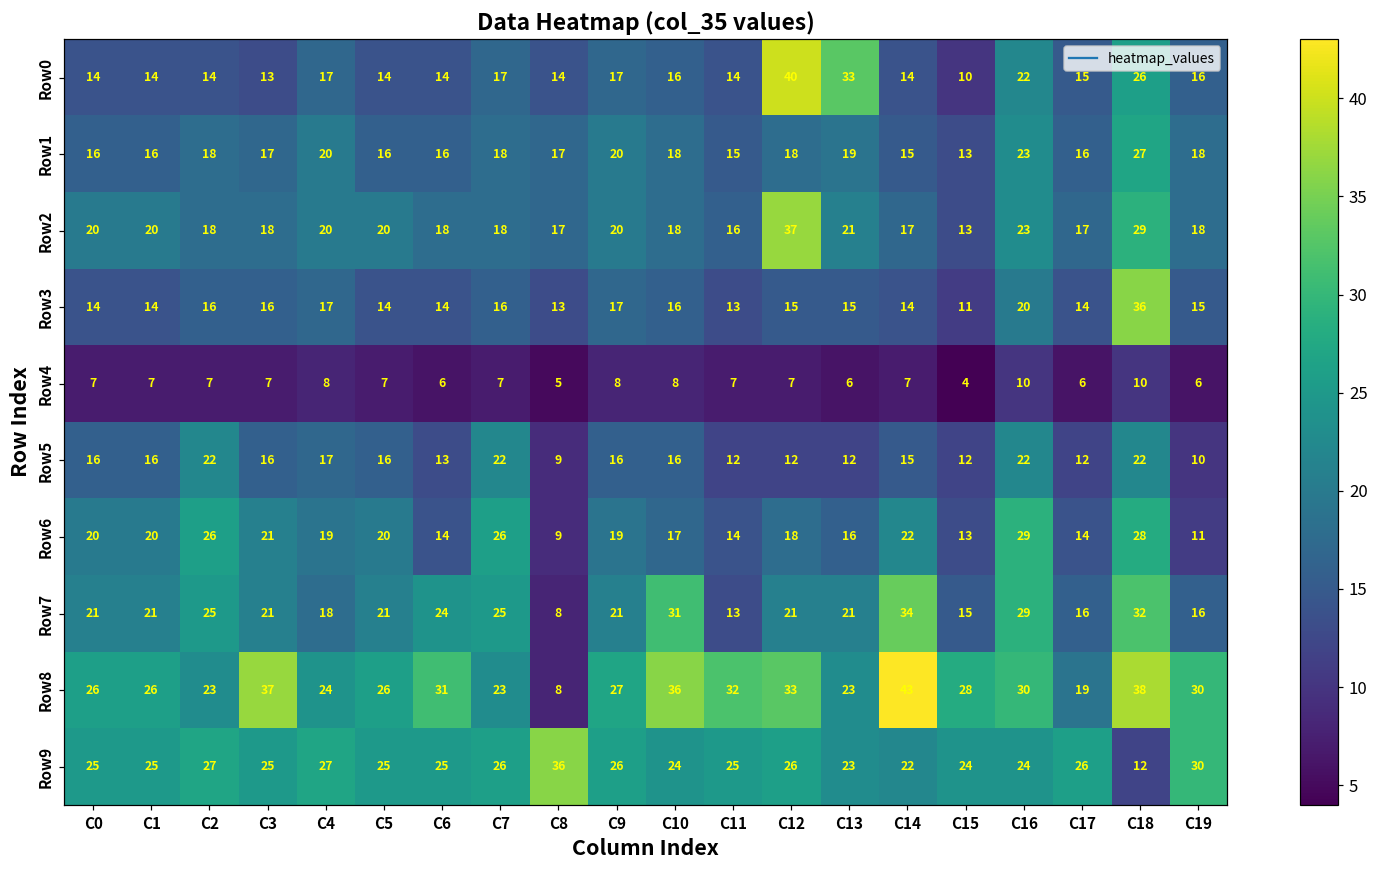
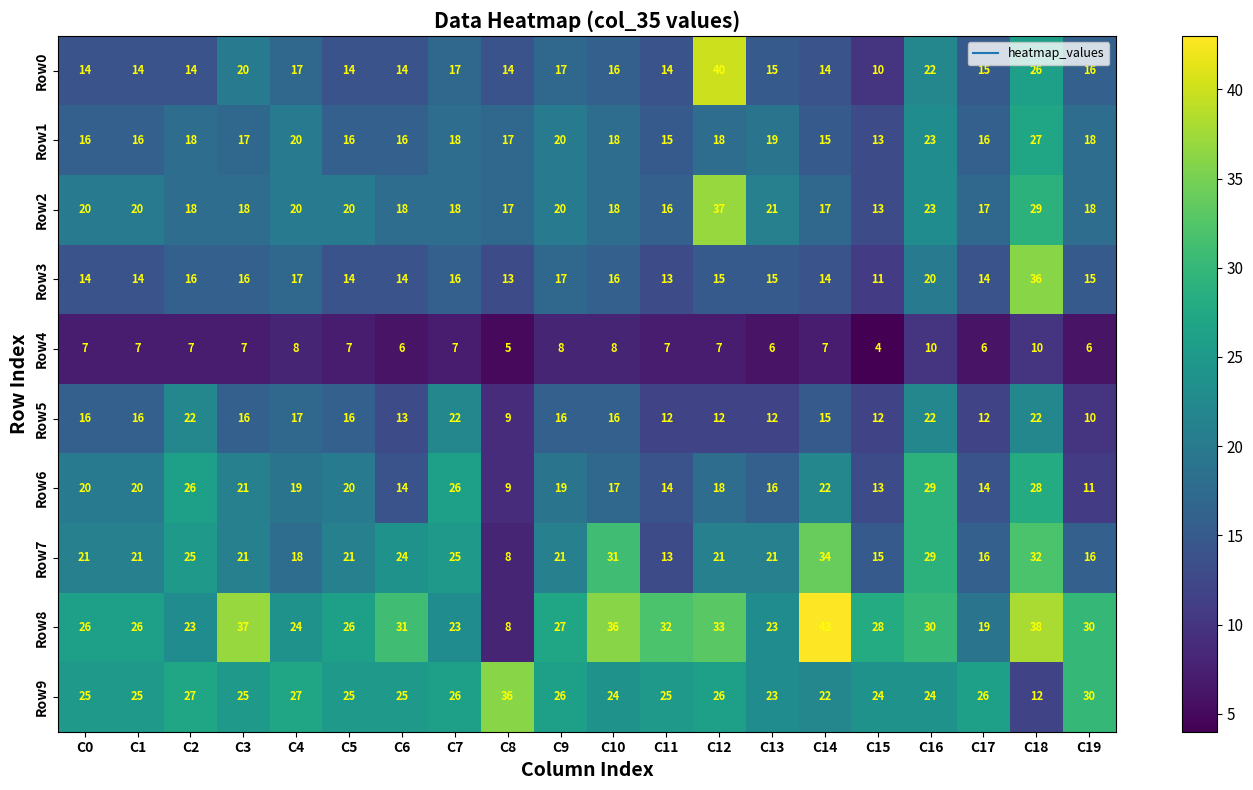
  {
    "Row0": {
      "C0": 14,
      "C1": 14,
      "C2": 14,
-     "C3": 13,
+     "C3": 20,
      "C4": 17,
      "C5": 14,
      "C6": 14,
      "C7": 17,
      "C8": 14,
      "C9": 17,
      "C10": 16,
      "C11": 14,
      "C12": 40,
-     "C13": 33,
+     "C13": 15,
      "C14": 14,
      "C15": 10,
      "C16": 22
    },
    "Row1": {
      "C0": 16,
      "C1": 16,
      "C2": 18,
      "C3": 17,
      "C4": 20,
      "C5": 16,
      "C6": 16,
      "C7": 18,
      "C8": 17,
      "C9": 20,
      "C10": 18,
      "C11": 15,
      "C12": 18,
      "C13": 19,
      "C14": 15,
      "C15": 13,
      "C16": 23,
      "C17": 16,
      "C18": 27,
      "C19": 18
    },
    "Row2": {
      "C0": 20,
      "C1": 20,
      "C2": 18,
      "C3": 18,
      "C4": 20,
      "C5": 20,
      "C6": 18,
      "C7": 18,
      "C8": 17,
      "C9": 20,
      "C10": 18,
      "C11": 16,
      "C12": 37,
      "C13": 21,
      "C14": 17,
      "C15": 13,
      "C16": 23,
      "C17": 17,
      "C18": 29,
      "C19": 18
    },
    "Row3": {
      "C0": 14,
      "C1": 14,
      "C2": 16,
      "C3": 16,
      "C4": 17,
      "C5": 14,
      "C6": 14,
      "C7": 16,
      "C8": 13,
      "C9": 17,
      "C10": 16,
      "C11": 13,
      "C12": 15,
      "C13": 15,
      "C14": 14,
      "C15": 11,
      "C16": 20,
      "C17": 14,
      "C18": 36,
      "C19": 15
    },
    "Row4": {
      "C0": 7,
      "C1": 7,
      "C2": 7,
      "C3": 7,
      "C4": 8,
      "C5": 7,
      "C6": 6,
      "C7": 7,
      "C8": 5,
      "C9": 8,
      "C10": 8,
      "C11": 7,
      "C12": 7,
      "C13": 6,
      "C14": 7,
      "C15": 4,
      "C16": 10,
      "C17": 6,
      "C18": 10,
      "C19": 6
    },
    "Row5": {
      "C0": 16,
      "C1": 16,
      "C2": 22,
      "C3": 16,
      "C4": 17,
      "C5": 16,
      "C6": 13,
      "C7": 22,
      "C8": 9,
      "C9": 16,
      "C10": 16,
      "C11": 12,
      "C12": 12,
      "C13": 12,
      "C14": 15,
      "C15": 12,
      "C16": 22,
      "C17": 12,
      "C18": 22,
      "C19": 10
    },
    "Row6": {
      "C0": 20,
      "C1": 20,
      "C2": 26,
      "C3": 21,
      "C4": 19,
      "C5": 20,
      "C6": 14,
      "C7": 26,
      "C8": 9,
      "C9": 19,
      "C10": 17,
      "C11": 14,
      "C12": 18,
      "C13": 16,
      "C14": 22,
      "C15": 13,
      "C16": 29,
      "C17": 14,
      "C18": 28,
      "C19": 11
    },
    "Row7": {
      "C0": 21,
      "C1": 21,
      "C2": 25,
      "C3": 21,
      "C4": 18,
      "C5": 21,
      "C6": 24,
      "C7": 25,
      "C8": 8,
      "C9": 21,
      "C10": 31,
      "C11": 13,
      "C12": 21,
      "C13": 21,
      "C14": 34,
      "C15": 15,
      "C16": 29,
      "C17": 16,
      "C18": 32,
      "C19": 16
    },
    "Row8": {
      "C0": 26,
      "C1": 26,
      "C2": 23,
      "C3": 37,
      "C4": 24,
      "C5": 26,
      "C6": 31,
      "C7": 23,
      "C8": 8,
      "C9": 27,
      "C10": 36,
      "C11": 32,
      "C12": 33,
      "C13": 23,
      "C15": 28,
      "C16": 30,
      "C17": 19,
      "C18": 38,
      "C19": 30
    },
    "Row9": {
      "C0": 25,
      "C1": 25,
      "C2": 27,
      "C3": 25,
      "C4": 27,
      "C5": 25,
      "C6": 25,
      "C7": 26,
      "C8": 36,
      "C9": 26,
      "C10": 24,
      "C11": 25,
      "C12": 26,
      "C13": 23,
      "C14": 22,
      "C15": 24,
      "C16": 24,
      "C17": 26,
      "C18": 12,
      "C19": 30
    }
  }
